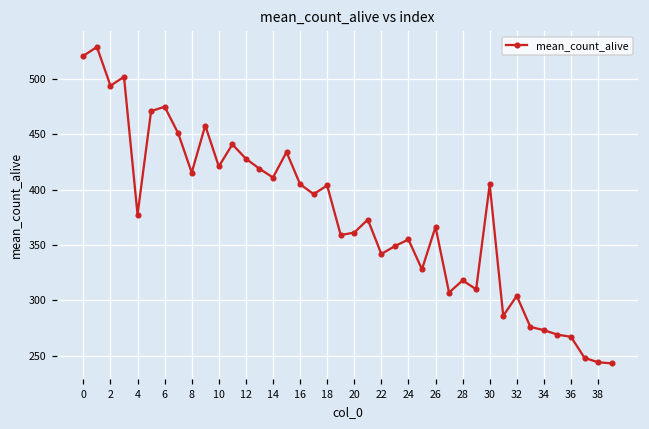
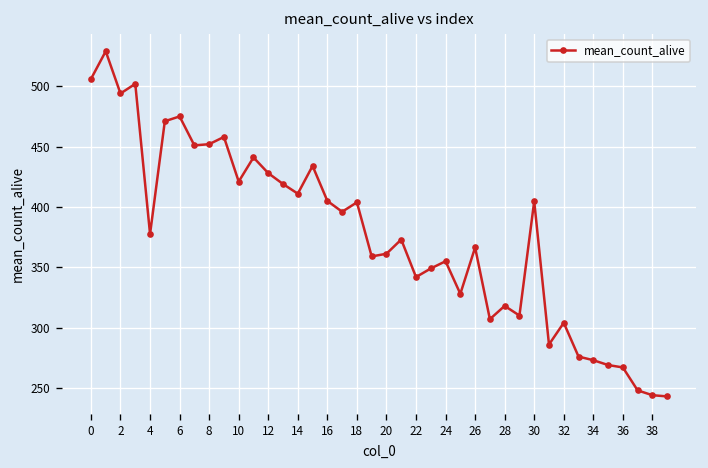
  {
-   "0": 521,
+   "0": 506,
    "2": 494,
    "4": 378,
    "6": 475,
-   "8": 415,
+   "8": 452,
    "10": 421,
    "12": 428,
    "14": 411,
    "16": 405,
    "18": 404,
    "20": 361,
    "22": 342,
    "24": 355,
    "26": 366,
    "28": 318,
    "30": 405,
    "32": 304,
    "34": 273,
    "36": 267,
    "38": 244
  }
